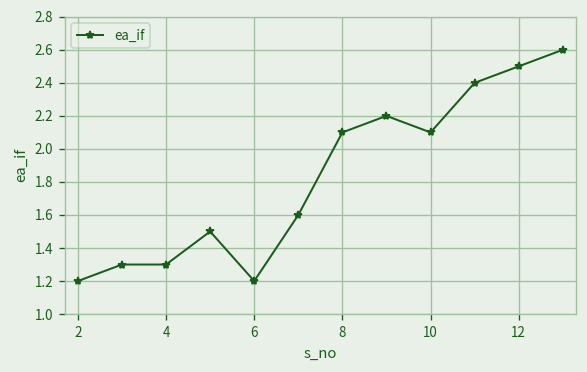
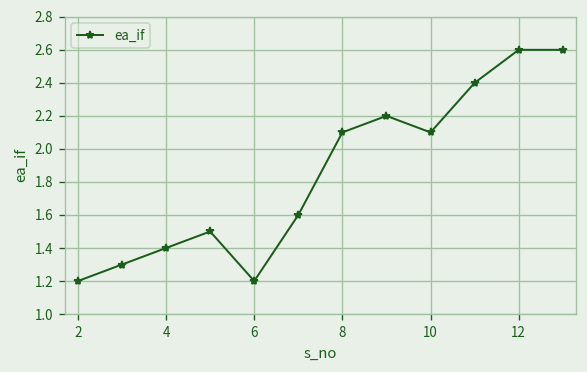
  {
    "2": 1.2,
-   "4": 1.3,
+   "4": 1.4,
    "6": 1.2,
    "8": 2.1,
    "10": 2.1,
-   "12": 2.5
+   "12": 2.6
  }
